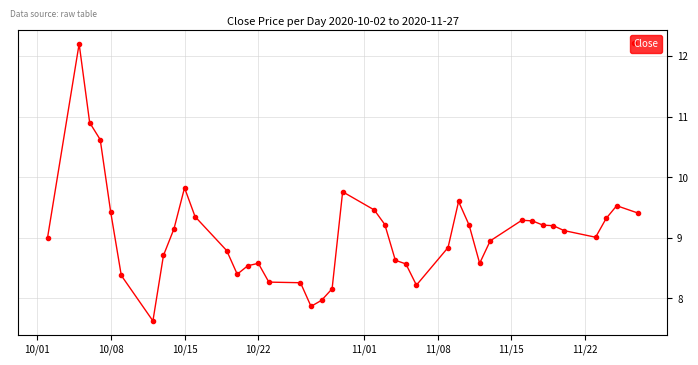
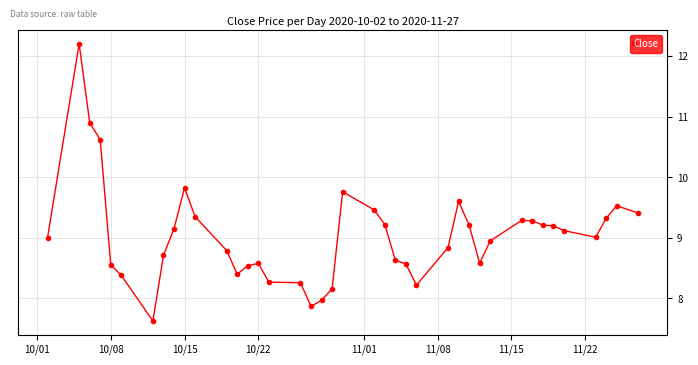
  {
-   "10/08": 9.4,
+   "10/08": 8.6,
    "10/15": 9.8,
    "10/22": 8.6
  }
